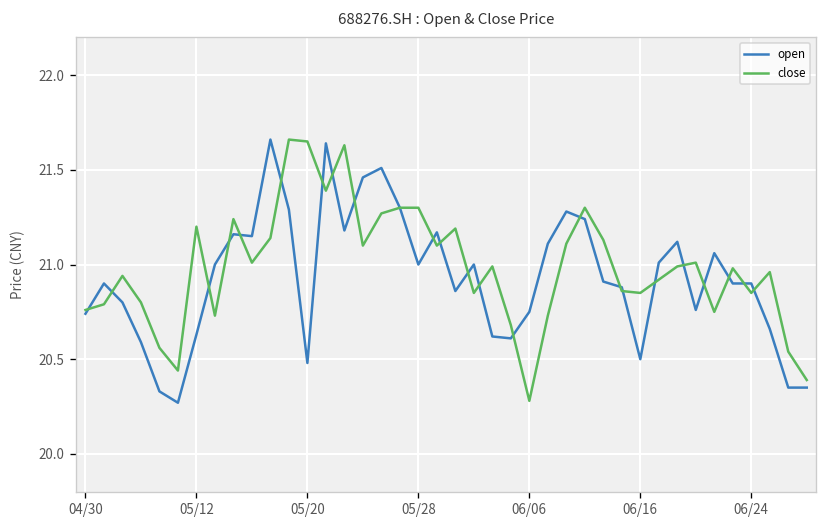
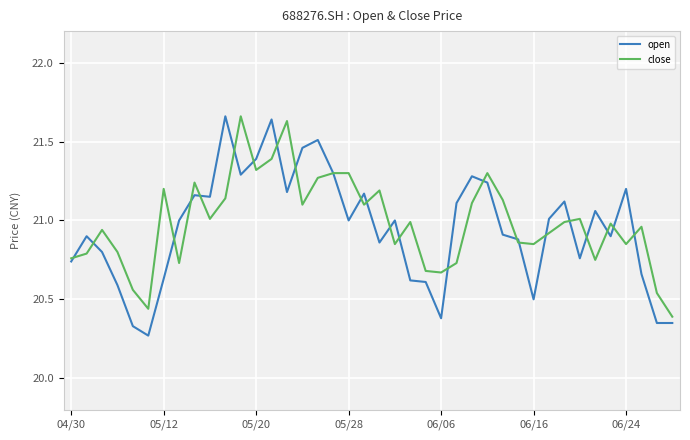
  {
    "open": {
      "04/30": 20.74,
      "05/12": 20.63,
-     "05/20": 20.48,
+     "05/20": 21.39,
      "05/28": 21.00,
-     "06/06": 20.75,
+     "06/06": 20.38,
      "06/16": 20.50,
-     "06/24": 20.9
+     "06/24": 21.2
    },
    "close": {
      "04/30": 20.76,
      "05/12": 21.20,
-     "05/20": 21.65,
+     "05/20": 21.32,
      "05/28": 21.30,
-     "06/06": 20.28,
+     "06/06": 20.67,
      "06/16": 20.85,
      "06/24": 20.85
    }
  }
